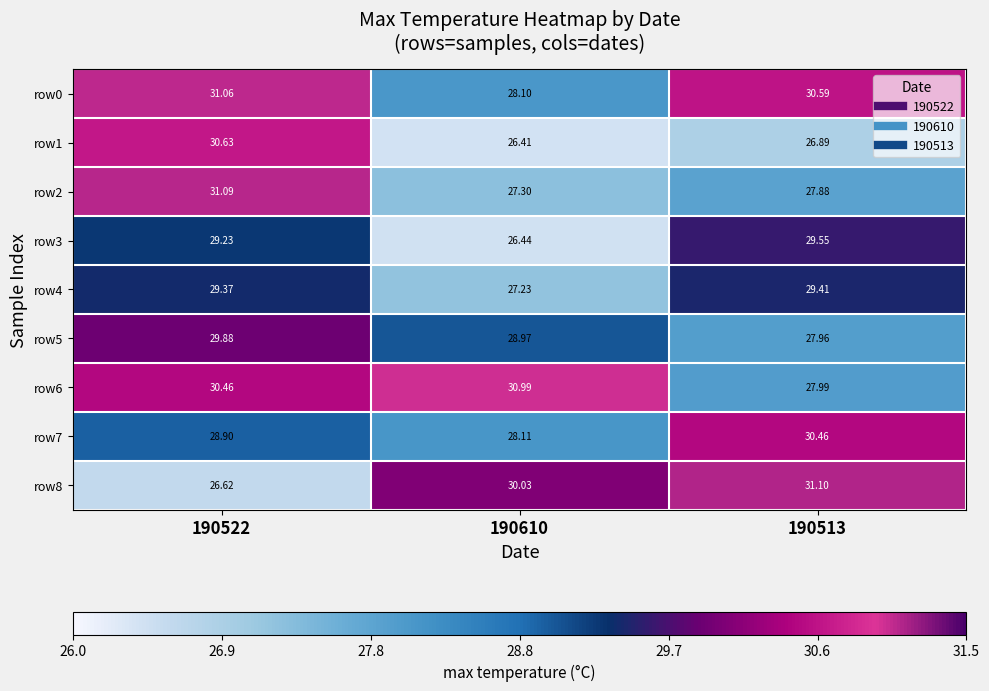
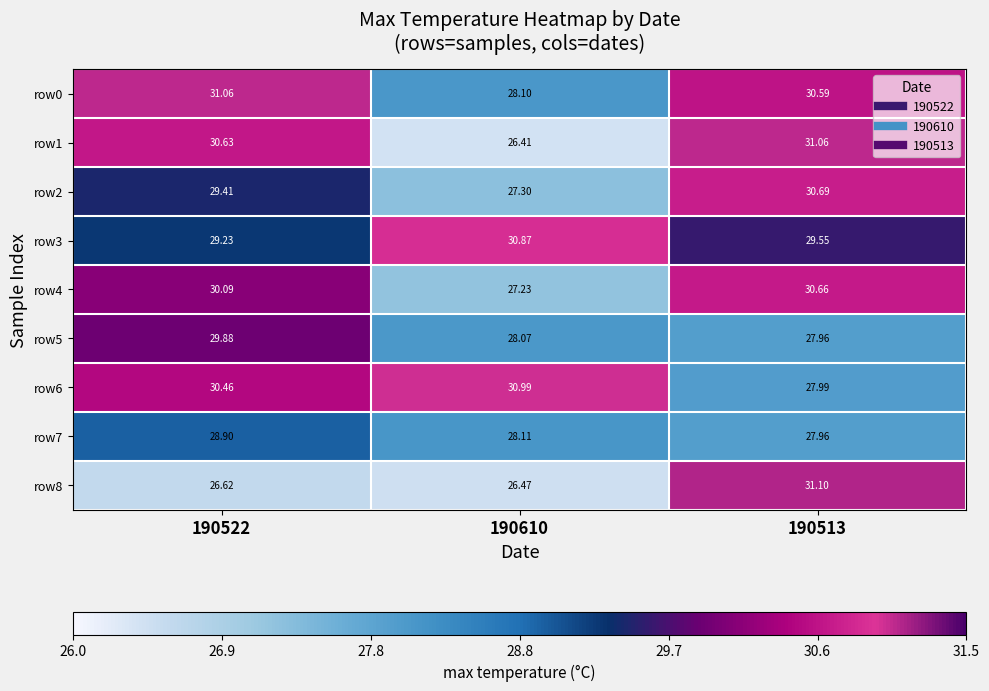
  {
    "row0": {
      "190522": 31.06,
      "190610": 28.10,
      "190513": 30.59
    },
    "row1": {
      "190522": 30.63,
      "190610": 26.41,
-     "190513": 26.89
+     "190513": 31.06
    },
    "row2": {
-     "190522": 31.09,
+     "190522": 29.41,
      "190610": 27.30,
-     "190513": 27.88
+     "190513": 30.69
    },
    "row3": {
      "190522": 29.23,
-     "190610": 26.44,
+     "190610": 30.87,
      "190513": 29.55
    },
    "row4": {
-     "190522": 29.37,
+     "190522": 30.09,
      "190610": 27.23,
-     "190513": 29.41
+     "190513": 30.66
    },
    "row5": {
      "190522": 29.88,
-     "190610": 28.97,
+     "190610": 28.07,
      "190513": 27.96
    },
    "row6": {
      "190522": 30.46,
      "190610": 30.99,
      "190513": 27.99
    },
    "row7": {
      "190522": 28.90,
      "190610": 28.11,
-     "190513": 30.46
+     "190513": 27.96
    },
    "row8": {
      "190522": 26.62,
-     "190610": 30.03,
+     "190610": 26.47,
      "190513": 31.10
    }
  }
